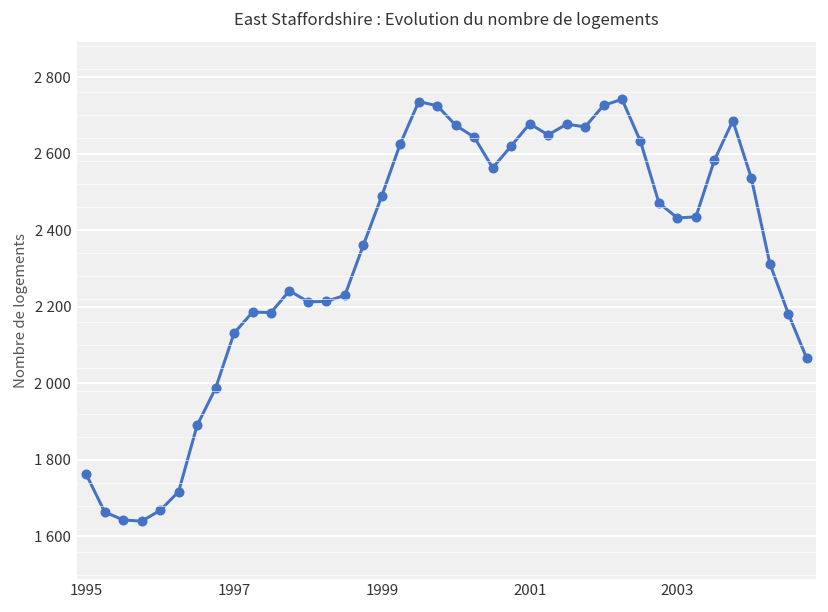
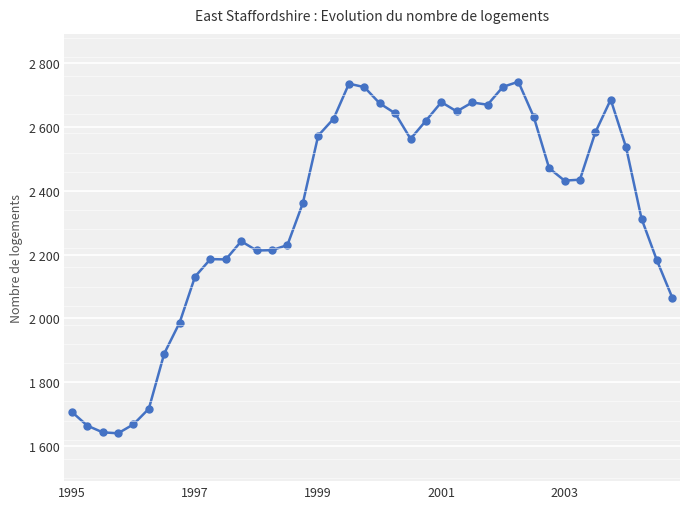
  {
-   "1995": 1760,
+   "1995": 1710,
    "1997": 2130,
-   "1999": 2490,
+   "1999": 2570,
    "2001": 2680,
    "2003": 2430
  }
